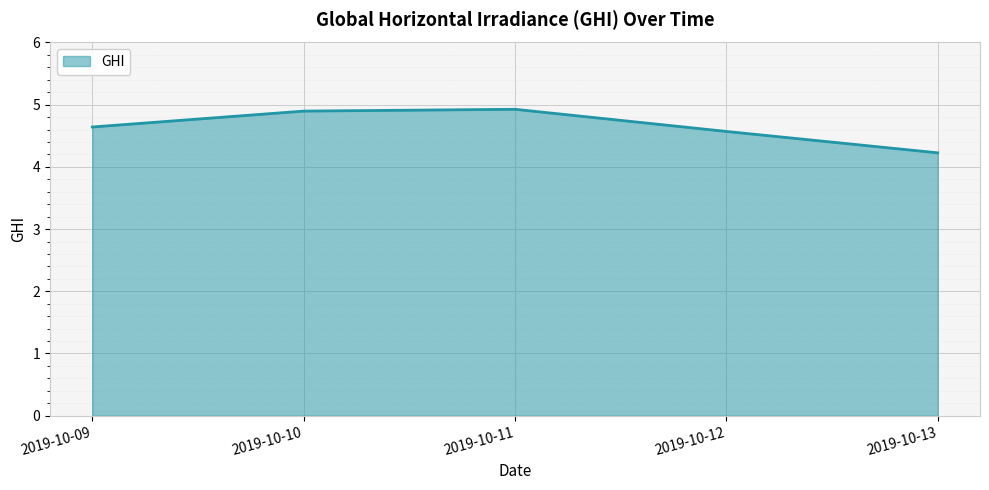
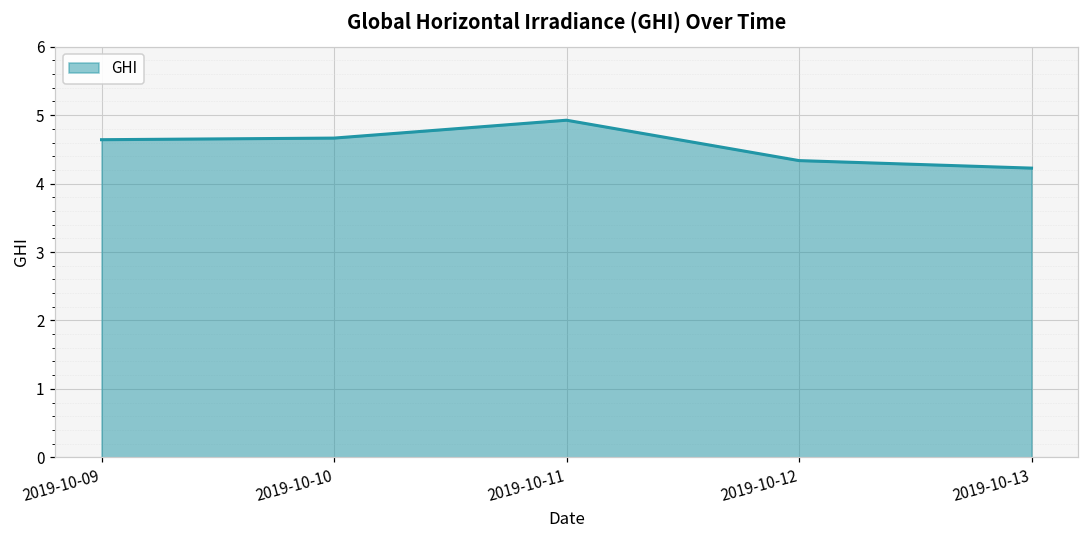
  {
    "2019-10-09": 4.6,
-   "2019-10-10": 4.9,
+   "2019-10-10": 4.7,
    "2019-10-11": 4.9,
-   "2019-10-12": 4.6,
+   "2019-10-12": 4.3,
    "2019-10-13": 4.2
  }
